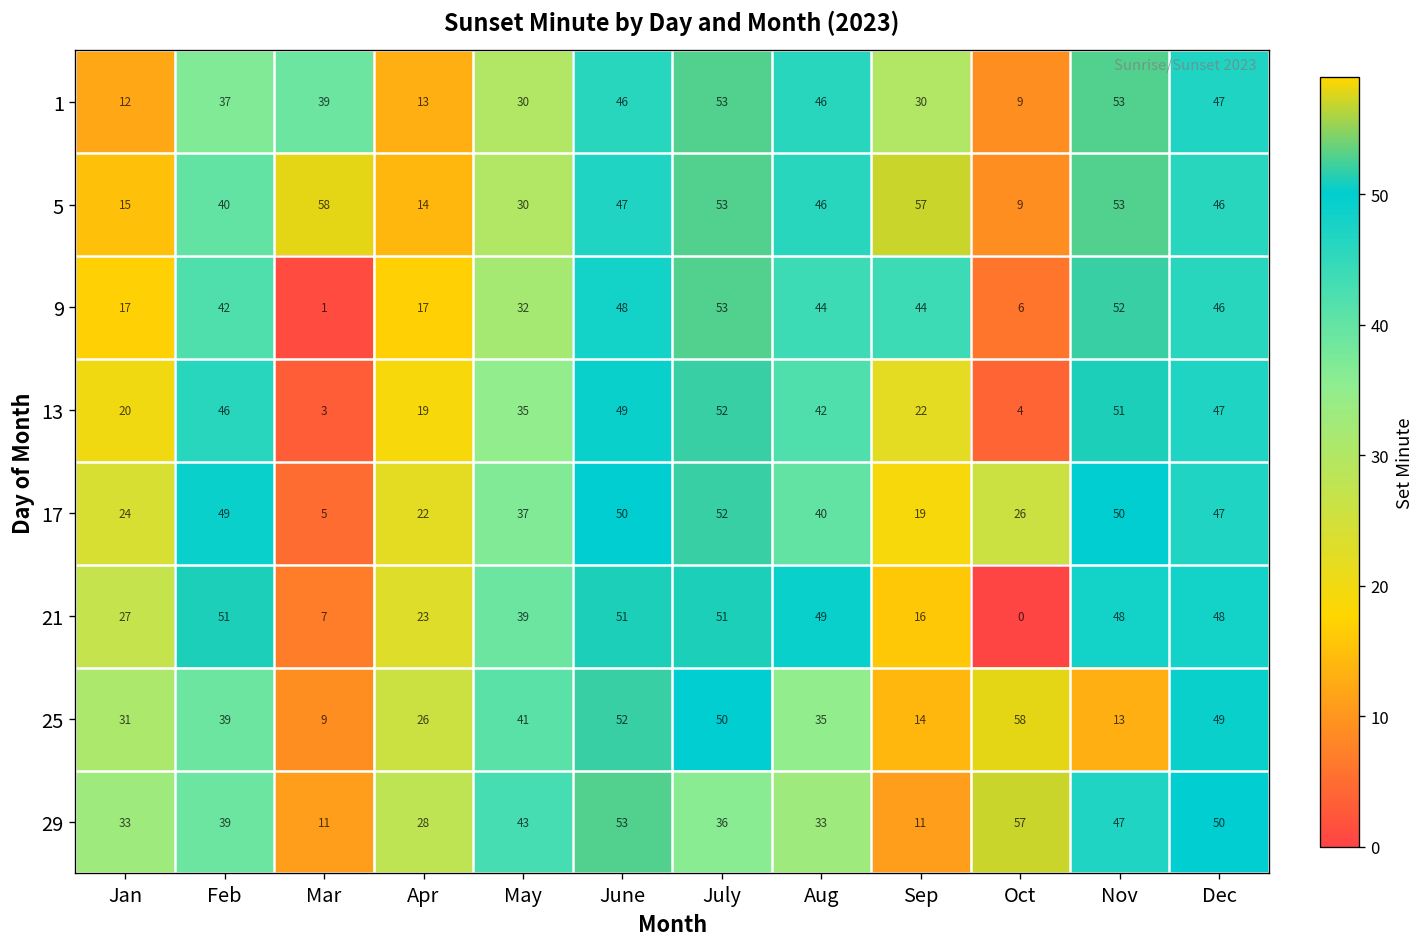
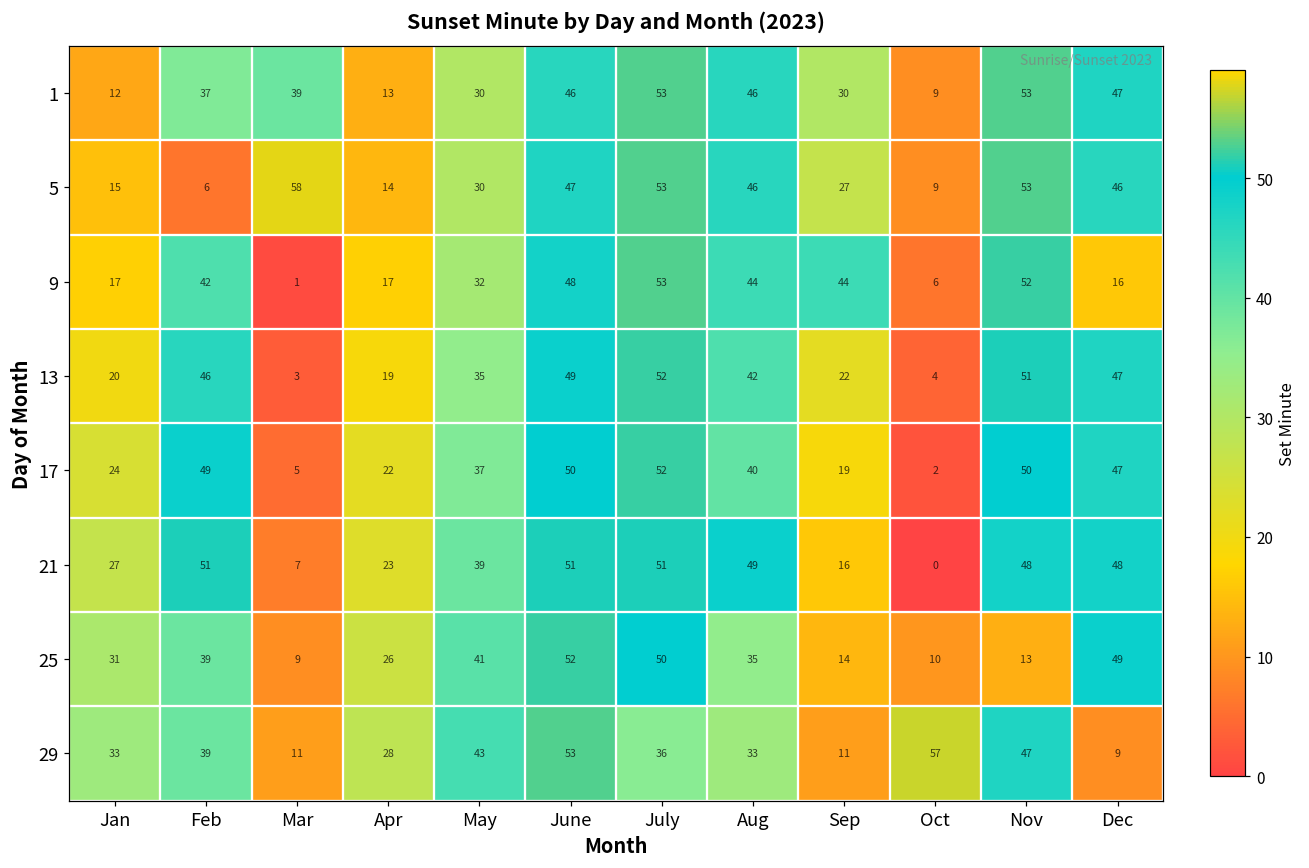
  {
    "1": {
      "Jan": 12,
      "Feb": 37,
      "Mar": 39,
      "Apr": 13,
      "May": 30,
      "June": 46,
      "July": 53,
      "Aug": 46,
      "Sep": 30,
      "Oct": 9,
      "Nov": 53
    },
    "5": {
      "Jan": 15,
-     "Feb": 40,
+     "Feb": 6,
      "Mar": 58,
      "Apr": 14,
      "May": 30,
      "June": 47,
      "July": 53,
      "Aug": 46,
-     "Sep": 57,
+     "Sep": 27,
      "Oct": 9,
      "Nov": 53,
      "Dec": 46
    },
    "9": {
      "Jan": 17,
      "Feb": 42,
      "Mar": 1,
      "Apr": 17,
      "May": 32,
      "June": 48,
      "July": 53,
      "Aug": 44,
      "Sep": 44,
      "Oct": 6,
      "Nov": 52,
-     "Dec": 46
+     "Dec": 16
    },
    "13": {
      "Jan": 20,
      "Feb": 46,
      "Mar": 3,
      "Apr": 19,
      "May": 35,
      "June": 49,
      "July": 52,
      "Aug": 42,
      "Sep": 22,
      "Oct": 4,
      "Nov": 51,
      "Dec": 47
    },
    "17": {
      "Jan": 24,
      "Feb": 49,
      "Mar": 5,
      "Apr": 22,
      "May": 37,
      "June": 50,
      "July": 52,
      "Aug": 40,
      "Sep": 19,
-     "Oct": 26,
+     "Oct": 2,
      "Nov": 50,
      "Dec": 47
    },
    "21": {
      "Jan": 27,
      "Feb": 51,
      "Mar": 7,
      "Apr": 23,
      "May": 39,
      "June": 51,
      "July": 51,
      "Aug": 49,
      "Sep": 16,
      "Oct": 0,
      "Nov": 48,
      "Dec": 48
    },
    "25": {
      "Jan": 31,
      "Feb": 39,
      "Mar": 9,
      "Apr": 26,
      "May": 41,
      "June": 52,
      "July": 50,
      "Aug": 35,
      "Sep": 14,
-     "Oct": 58,
+     "Oct": 10,
      "Nov": 13,
      "Dec": 49
    },
    "29": {
      "Jan": 33,
      "Feb": 39,
      "Mar": 11,
      "Apr": 28,
      "May": 43,
      "June": 53,
      "July": 36,
      "Aug": 33,
      "Sep": 11,
      "Oct": 57,
      "Nov": 47,
-     "Dec": 50
+     "Dec": 9
    }
  }
